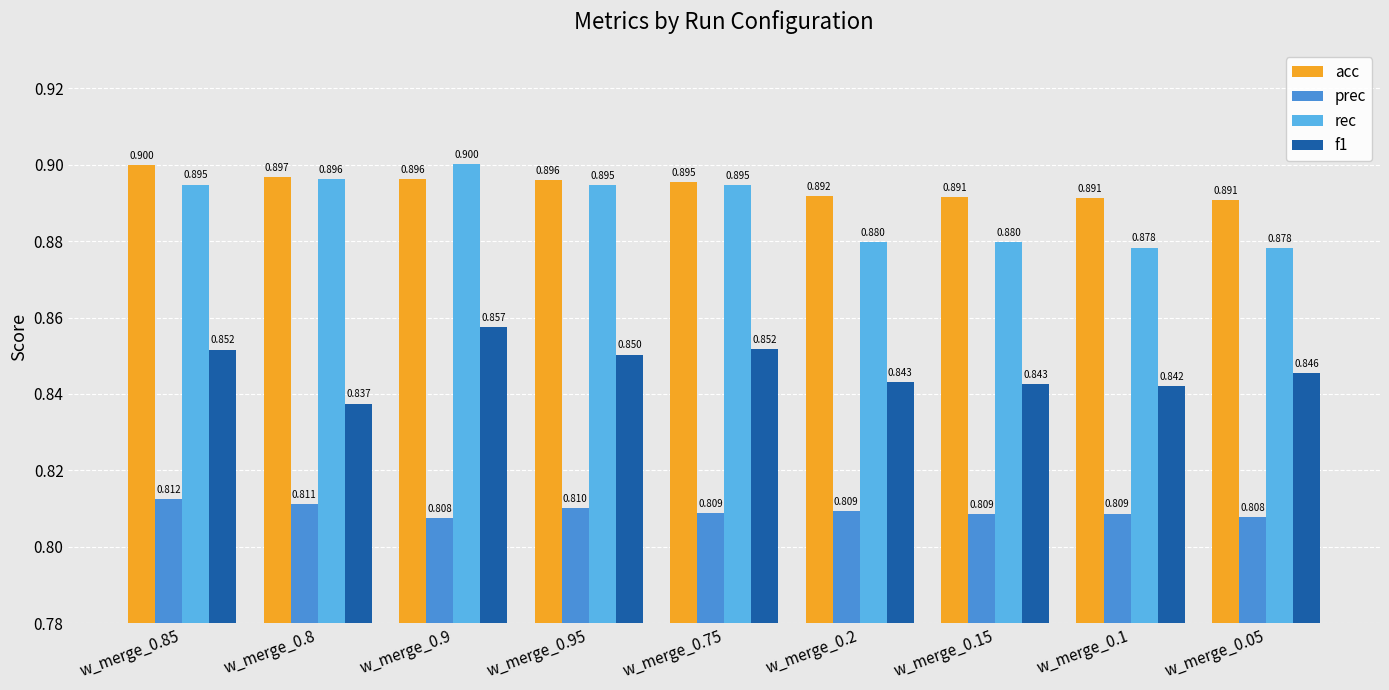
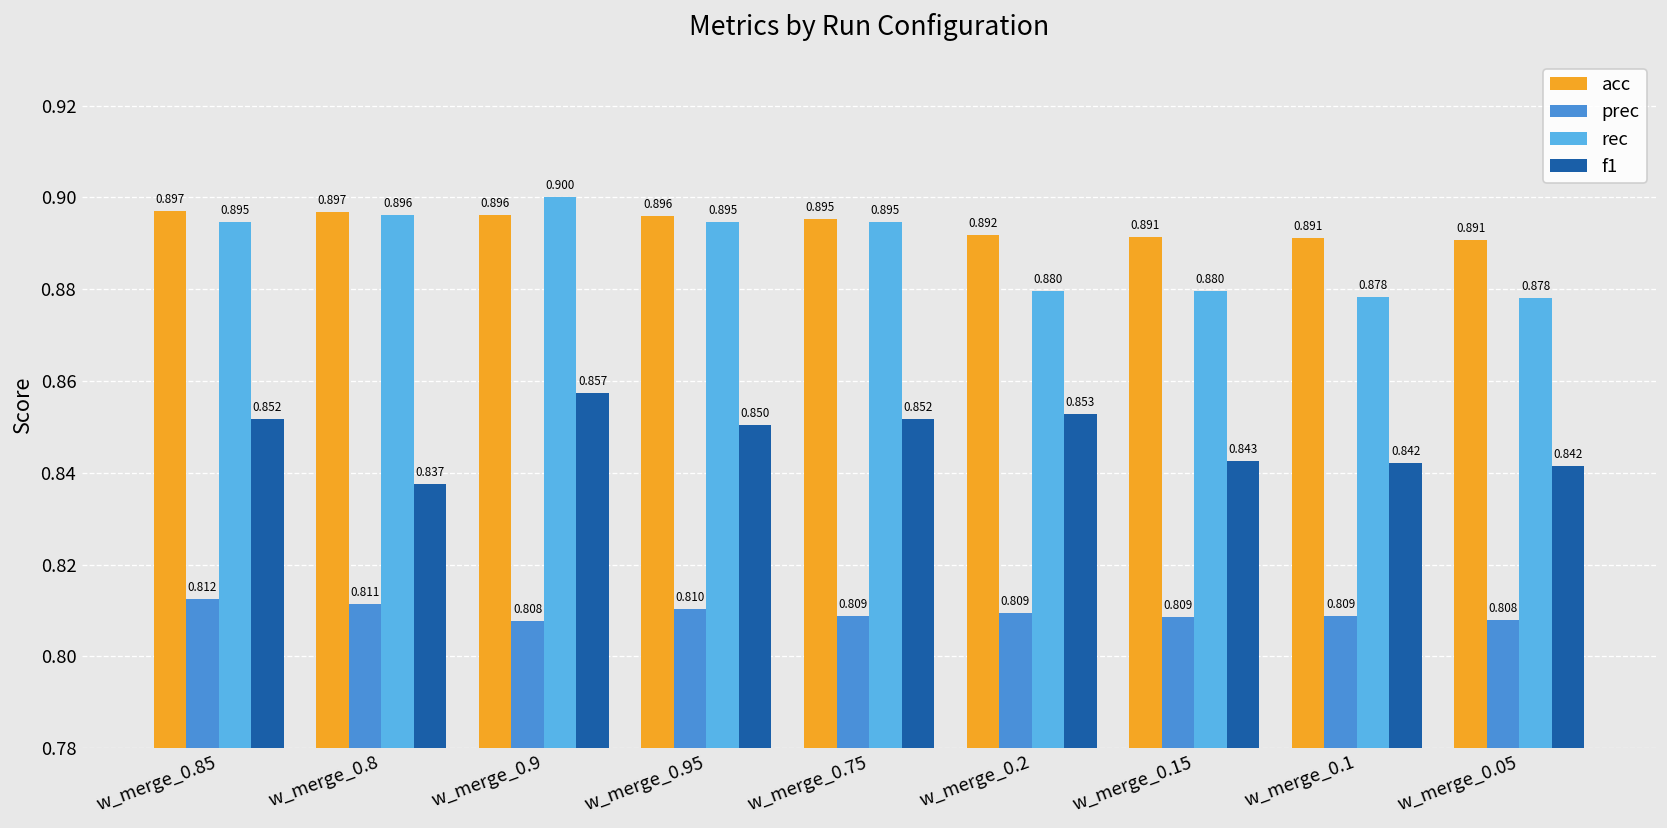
  {
    "acc": {
-     "w_merge_0.85": 0.900,
+     "w_merge_0.85": 0.897,
      "w_merge_0.8": 0.897,
      "w_merge_0.9": 0.896,
      "w_merge_0.95": 0.896,
      "w_merge_0.75": 0.895,
      "w_merge_0.2": 0.892,
      "w_merge_0.15": 0.891,
      "w_merge_0.1": 0.891,
      "w_merge_0.05": 0.891
    },
    "f1": {
      "w_merge_0.85": 0.852,
      "w_merge_0.8": 0.837,
      "w_merge_0.9": 0.857,
      "w_merge_0.95": 0.850,
      "w_merge_0.75": 0.852,
-     "w_merge_0.2": 0.843,
+     "w_merge_0.2": 0.853,
      "w_merge_0.15": 0.843,
      "w_merge_0.1": 0.842,
-     "w_merge_0.05": 0.846
+     "w_merge_0.05": 0.842
    }
  }
